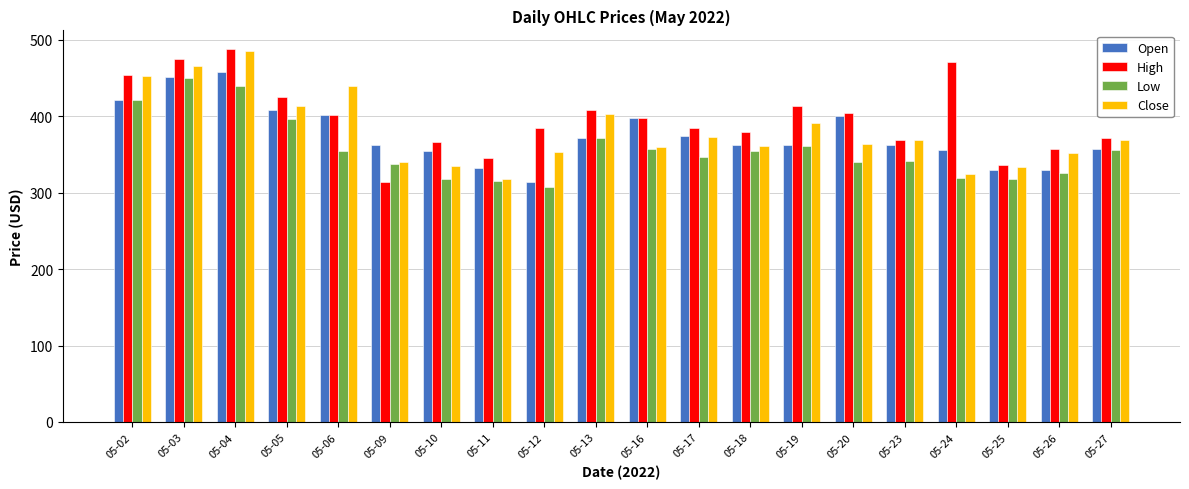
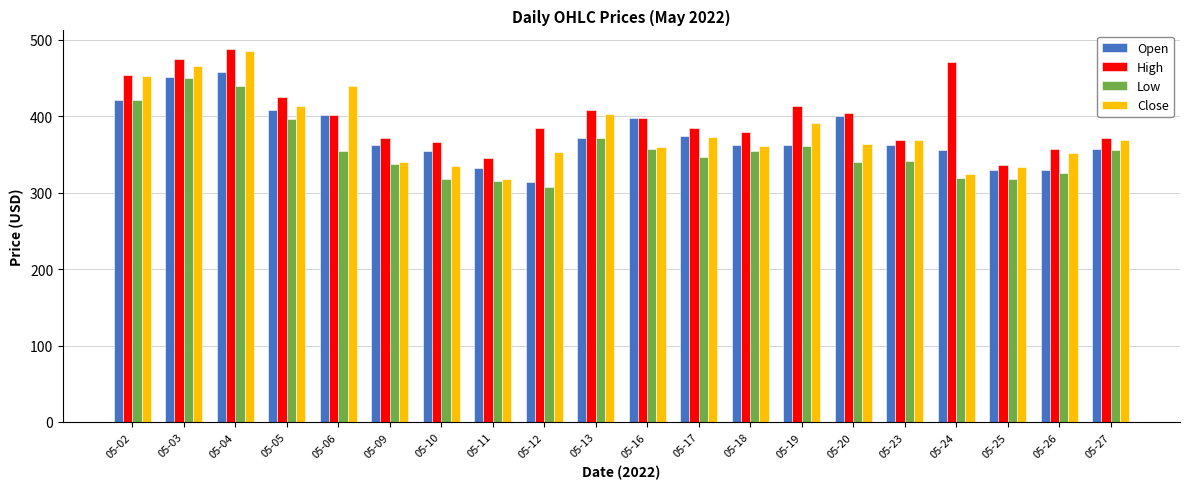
  {
    "Open": {
      "05-02": 420,
      "05-03": 450,
      "05-04": 460,
      "05-05": 410,
      "05-06": 400,
      "05-09": 360,
      "05-10": 350,
      "05-11": 330,
      "05-12": 310,
      "05-13": 370,
      "05-16": 400,
      "05-17": 370,
      "05-18": 360,
      "05-19": 360,
      "05-20": 400,
      "05-23": 360,
      "05-24": 360,
      "05-25": 330,
      "05-26": 330,
      "05-27": 360
    },
    "High": {
      "05-02": 450,
      "05-03": 480,
      "05-04": 490,
      "05-05": 420,
      "05-06": 400,
-     "05-09": 310,
+     "05-09": 370,
      "05-10": 370,
      "05-11": 350,
      "05-12": 390,
      "05-13": 410,
      "05-16": 400,
      "05-17": 380,
      "05-18": 380,
      "05-19": 410,
      "05-20": 400,
      "05-23": 370,
      "05-24": 470,
      "05-25": 340,
      "05-26": 360,
      "05-27": 370
    },
    "Low": {
      "05-02": 420,
      "05-03": 450,
      "05-04": 440,
      "05-05": 400,
      "05-06": 360,
      "05-09": 340,
      "05-10": 320,
      "05-11": 320,
      "05-12": 310,
      "05-13": 370,
      "05-16": 360,
      "05-17": 350,
      "05-18": 360,
      "05-19": 360,
      "05-20": 340,
      "05-23": 340,
      "05-24": 320,
      "05-25": 320,
      "05-26": 330,
      "05-27": 360
    },
    "Close": {
      "05-02": 450,
      "05-03": 470,
      "05-04": 490,
      "05-05": 410,
      "05-06": 440,
      "05-09": 340,
      "05-10": 340,
      "05-11": 320,
      "05-12": 350,
      "05-13": 400,
      "05-16": 360,
      "05-17": 370,
      "05-18": 360,
      "05-19": 390,
      "05-20": 360,
      "05-23": 370,
      "05-24": 320,
      "05-25": 330,
      "05-26": 350,
      "05-27": 370
    }
  }
